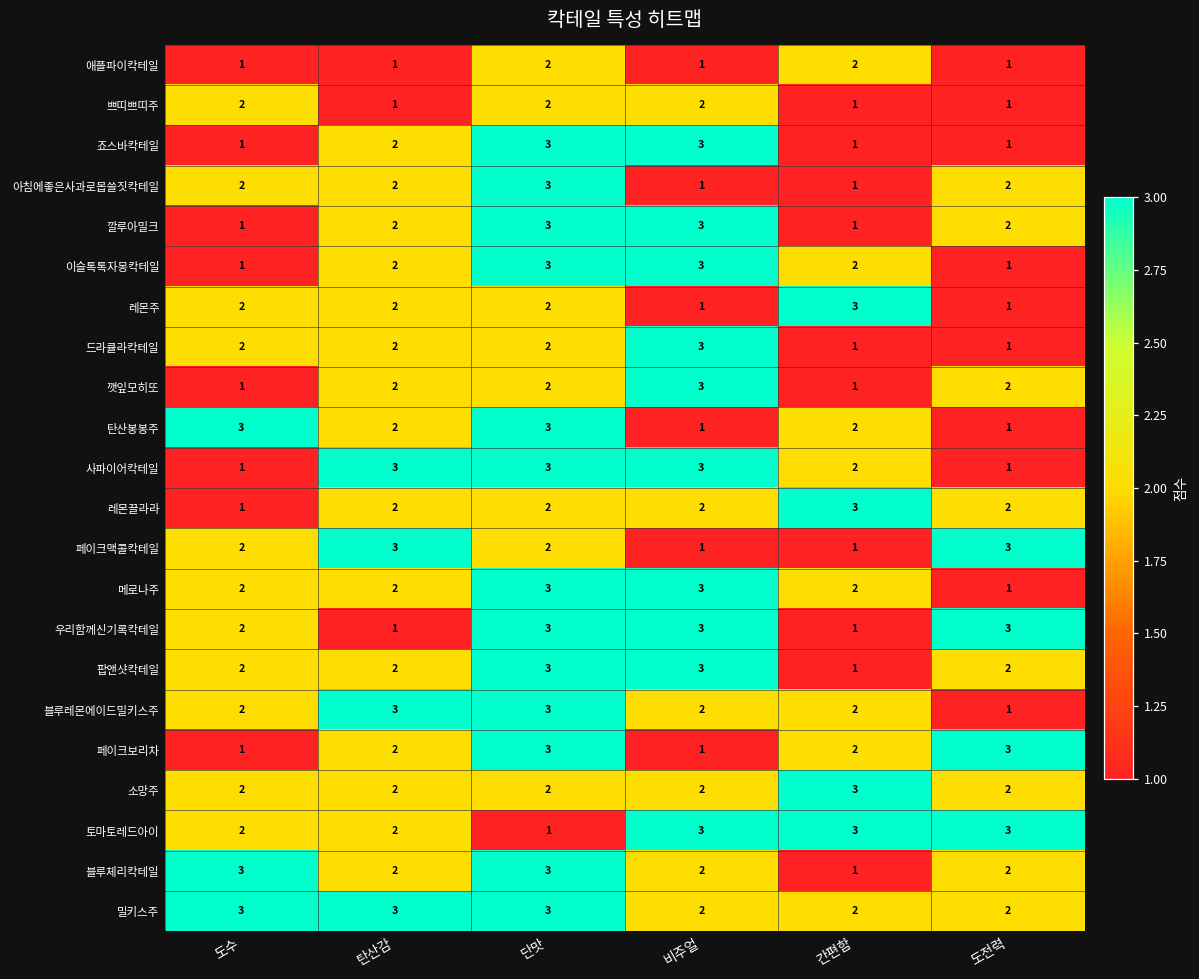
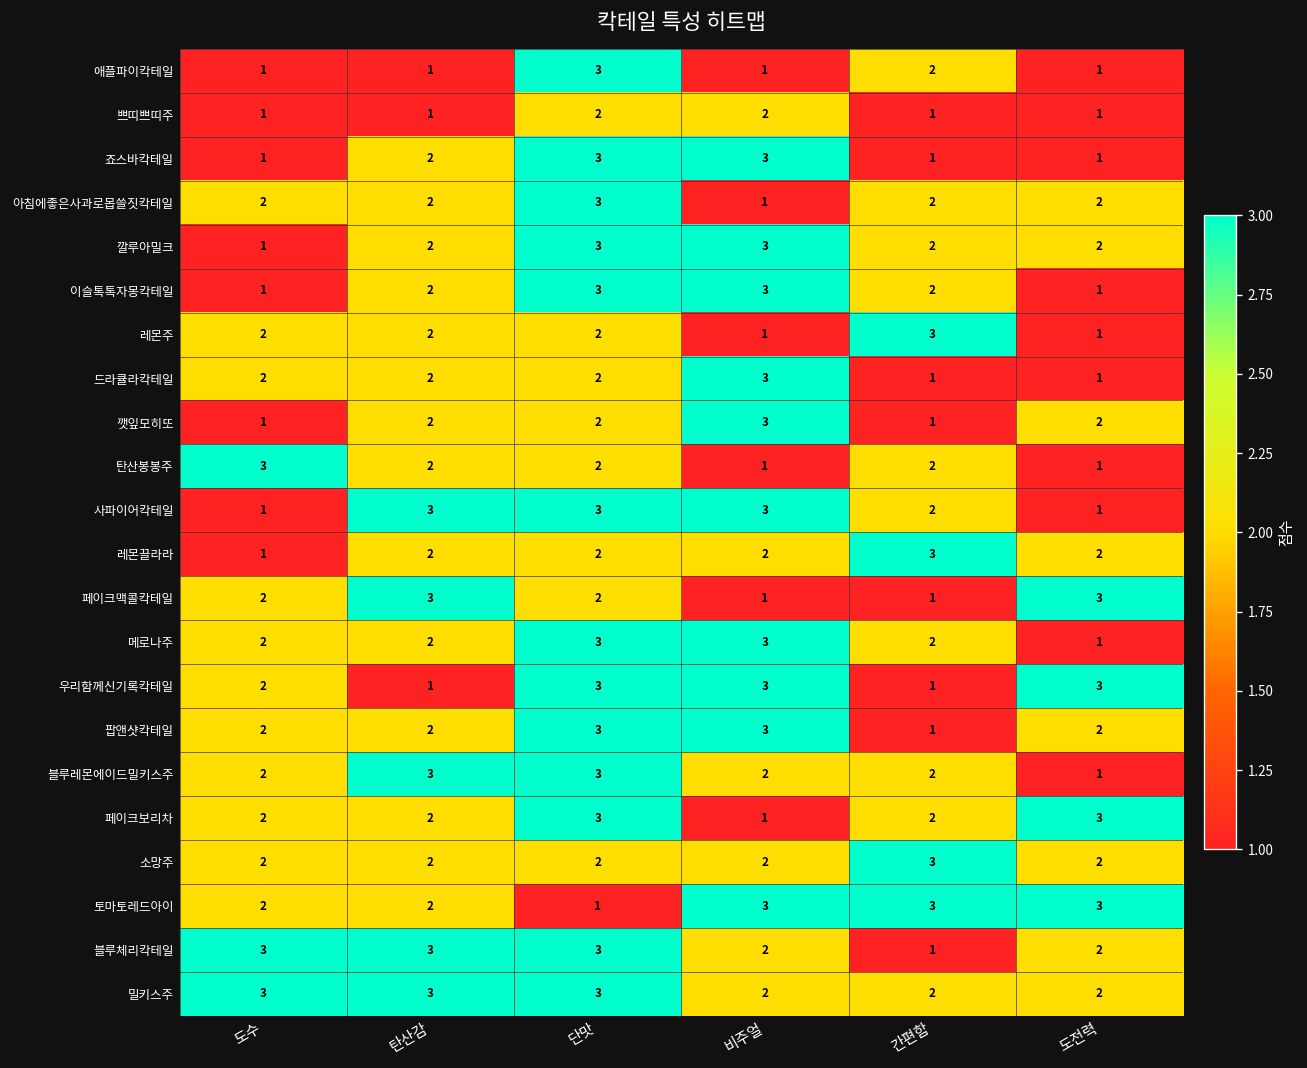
  {
    "애플파이칵테일": {
      "도수": 1,
      "탄산감": 1,
-     "단맛": 2,
+     "단맛": 3,
      "비주얼": 1,
      "간편함": 2,
      "도전력": 1
    },
    "쁘띠쁘띠주": {
-     "도수": 2,
+     "도수": 1,
      "탄산감": 1,
      "단맛": 2,
      "비주얼": 2,
      "간편함": 1,
      "도전력": 1
    },
    "죠스바칵테일": {
      "도수": 1,
      "탄산감": 2,
      "단맛": 3,
      "비주얼": 3,
      "간편함": 1,
      "도전력": 1
    },
    "아침에좋은사과로몹쓸짓칵테일": {
      "도수": 2,
      "탄산감": 2,
      "단맛": 3,
      "비주얼": 1,
-     "간편함": 1,
+     "간편함": 2,
      "도전력": 2
    },
    "깔루아밀크": {
      "도수": 1,
      "탄산감": 2,
      "단맛": 3,
      "비주얼": 3,
-     "간편함": 1,
+     "간편함": 2,
      "도전력": 2
    },
    "이슬톡톡자몽칵테일": {
      "도수": 1,
      "탄산감": 2,
      "단맛": 3,
      "비주얼": 3,
      "간편함": 2,
      "도전력": 1
    },
    "레몬주": {
      "도수": 2,
      "탄산감": 2,
      "단맛": 2,
      "비주얼": 1,
      "간편함": 3,
      "도전력": 1
    },
    "드라큘라칵테일": {
      "도수": 2,
      "탄산감": 2,
      "단맛": 2,
      "비주얼": 3,
      "간편함": 1,
      "도전력": 1
    },
    "깻잎모히또": {
      "도수": 1,
      "탄산감": 2,
      "단맛": 2,
      "비주얼": 3,
      "간편함": 1,
      "도전력": 2
    },
    "탄산봉봉주": {
      "도수": 3,
      "탄산감": 2,
-     "단맛": 3,
+     "단맛": 2,
      "비주얼": 1,
      "간편함": 2,
      "도전력": 1
    },
    "사파이어칵테일": {
      "도수": 1,
      "탄산감": 3,
      "단맛": 3,
      "비주얼": 3,
      "간편함": 2,
      "도전력": 1
    },
    "레몬끌라라": {
      "도수": 1,
      "탄산감": 2,
      "단맛": 2,
      "비주얼": 2,
      "간편함": 3,
      "도전력": 2
    },
    "페이크맥콜칵테일": {
      "도수": 2,
      "탄산감": 3,
      "단맛": 2,
      "비주얼": 1,
      "간편함": 1,
      "도전력": 3
    },
    "메로나주": {
      "도수": 2,
      "탄산감": 2,
      "단맛": 3,
      "비주얼": 3,
      "간편함": 2,
      "도전력": 1
    },
    "우리함께신기록칵테일": {
      "도수": 2,
      "탄산감": 1,
      "단맛": 3,
      "비주얼": 3,
      "간편함": 1,
      "도전력": 3
    },
    "팝앤샷칵테일": {
      "도수": 2,
      "탄산감": 2,
      "단맛": 3,
      "비주얼": 3,
      "간편함": 1,
      "도전력": 2
    },
    "블루레몬에이드밀키스주": {
      "도수": 2,
      "탄산감": 3,
      "단맛": 3,
      "비주얼": 2,
      "간편함": 2,
      "도전력": 1
    },
    "페이크보리차": {
-     "도수": 1,
+     "도수": 2,
      "탄산감": 2,
      "단맛": 3,
      "비주얼": 1,
      "간편함": 2,
      "도전력": 3
    },
    "소망주": {
      "도수": 2,
      "탄산감": 2,
      "단맛": 2,
      "비주얼": 2,
      "간편함": 3,
      "도전력": 2
    },
    "토마토레드아이": {
      "도수": 2,
      "탄산감": 2,
      "단맛": 1,
      "비주얼": 3,
      "간편함": 3,
      "도전력": 3
    },
    "블루체리칵테일": {
      "도수": 3,
-     "탄산감": 2,
+     "탄산감": 3,
      "단맛": 3,
      "비주얼": 2,
      "간편함": 1,
      "도전력": 2
    },
    "밀키스주": {
      "도수": 3,
      "탄산감": 3,
      "단맛": 3,
      "비주얼": 2,
      "간편함": 2,
      "도전력": 2
    }
  }
